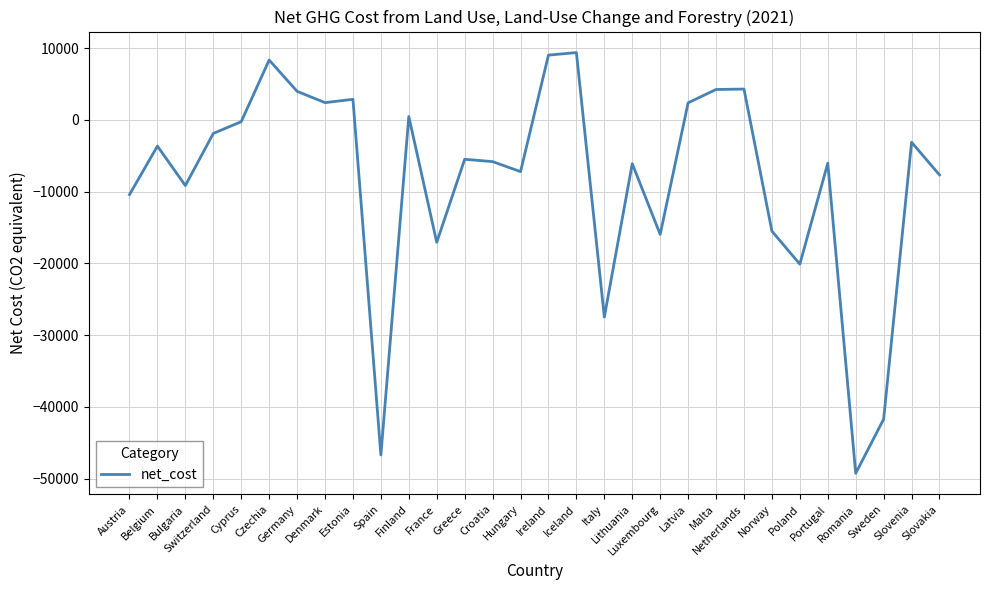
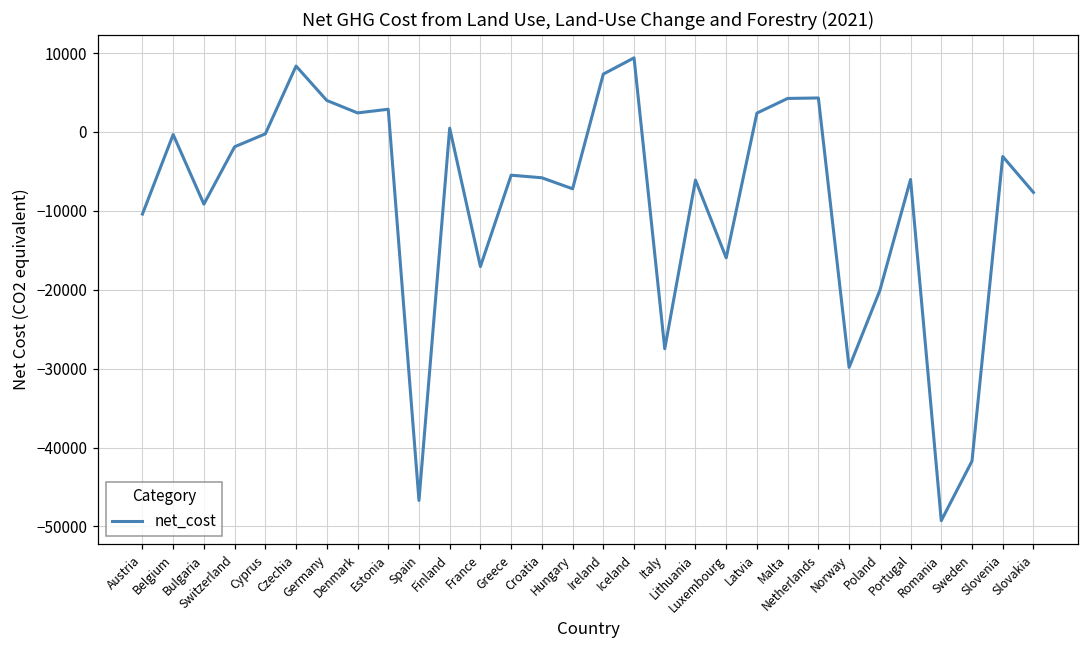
  {
    "Austria": -10000,
-   "Belgium": -4000,
+   "Belgium": 0,
    "Bulgaria": -9000,
    "Switzerland": -2000,
    "Cyprus": 0,
    "Czechia": 8000,
    "Germany": 4000,
    "Denmark": 2000,
    "Estonia": 3000,
    "Spain": -47000,
    "Finland": 0,
    "France": -17000,
    "Greece": -5000,
    "Croatia": -6000,
    "Hungary": -7000,
-   "Ireland": 9000,
+   "Ireland": 7000,
    "Iceland": 9000,
    "Italy": -27000,
    "Lithuania": -6000,
    "Luxembourg": -16000,
    "Latvia": 2000,
    "Malta": 4000,
    "Netherlands": 4000,
-   "Norway": -15000,
+   "Norway": -30000,
    "Poland": -20000,
    "Portugal": -6000,
    "Romania": -49000,
    "Sweden": -42000,
    "Slovenia": -3000,
    "Slovakia": -8000
  }
